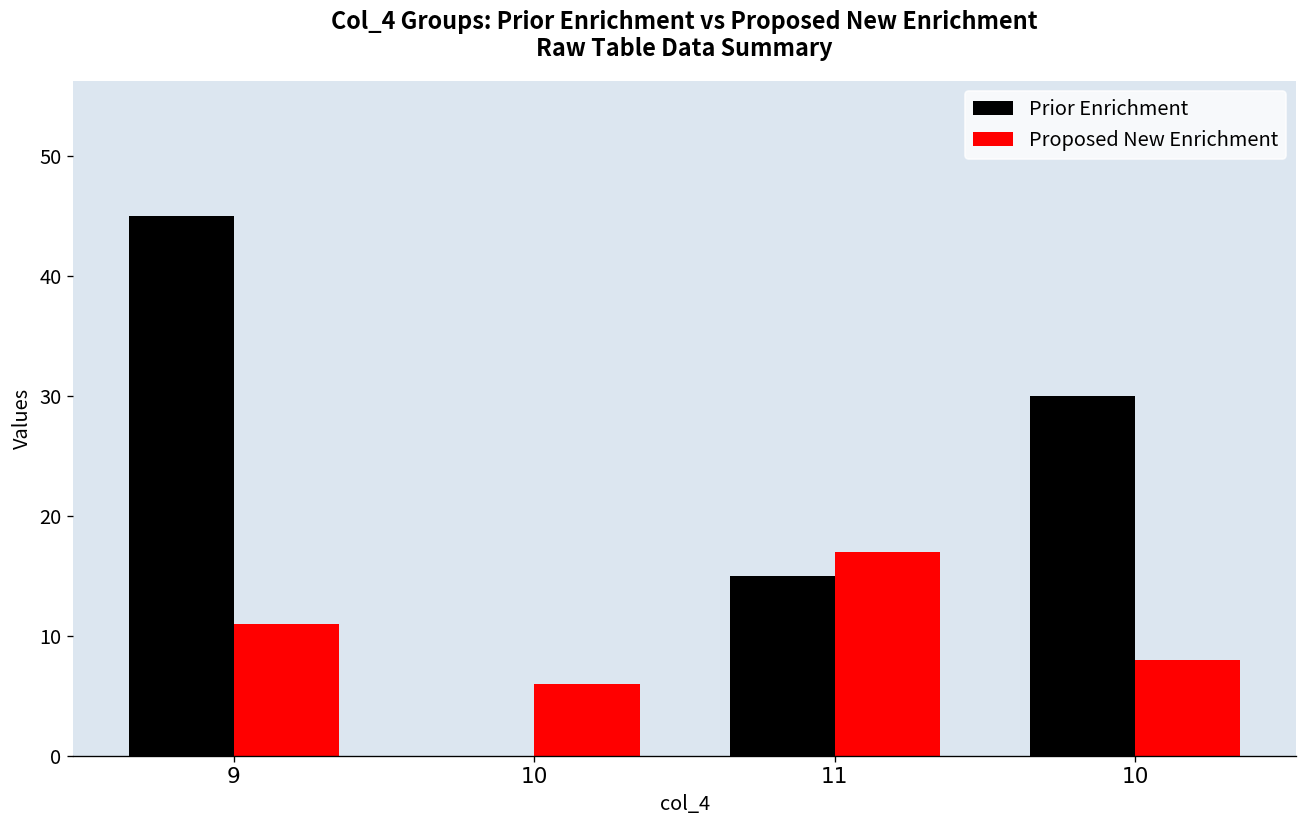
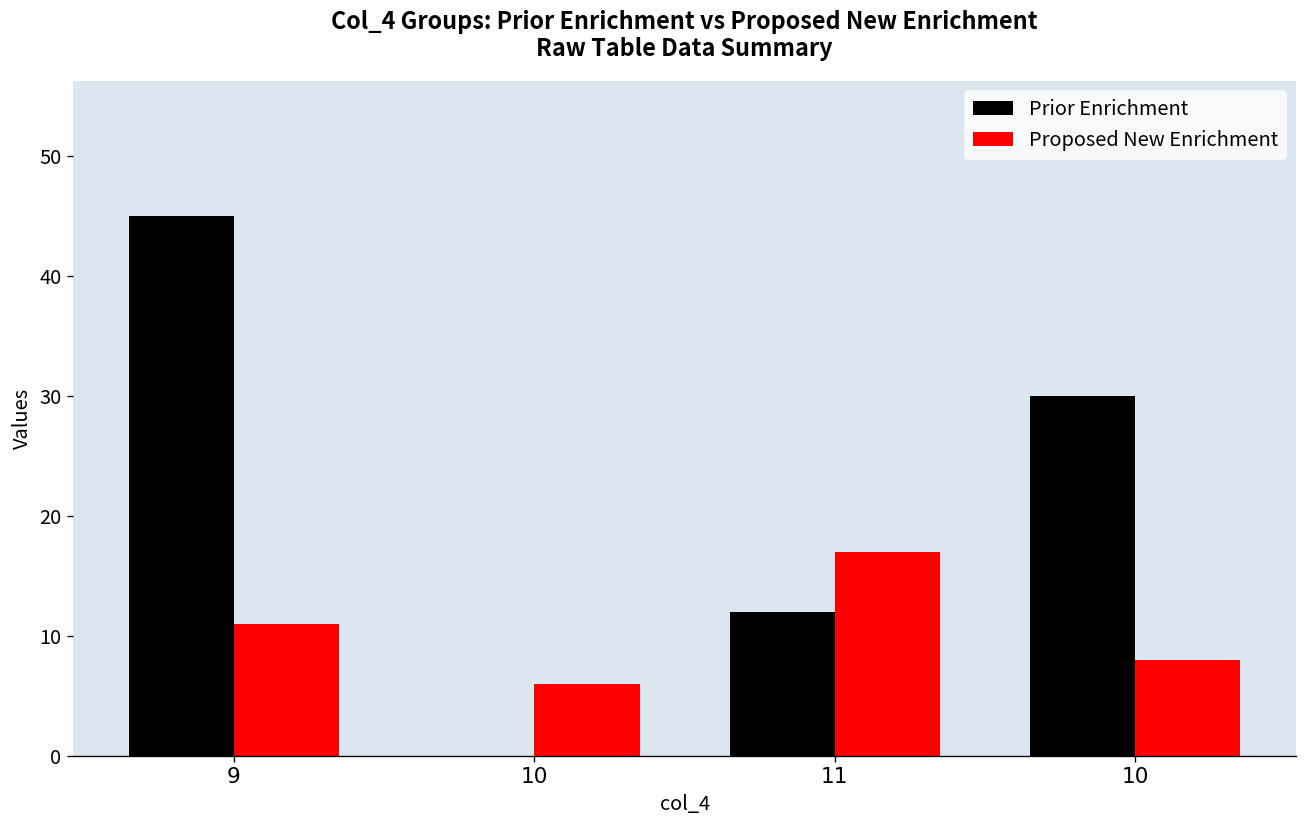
  {
    "Prior Enrichment": {
      "9": 45,
-     "11": 15
+     "11": 12
    },
    "Proposed New Enrichment": {
      "9": 11,
      "11": 17
    }
  }
